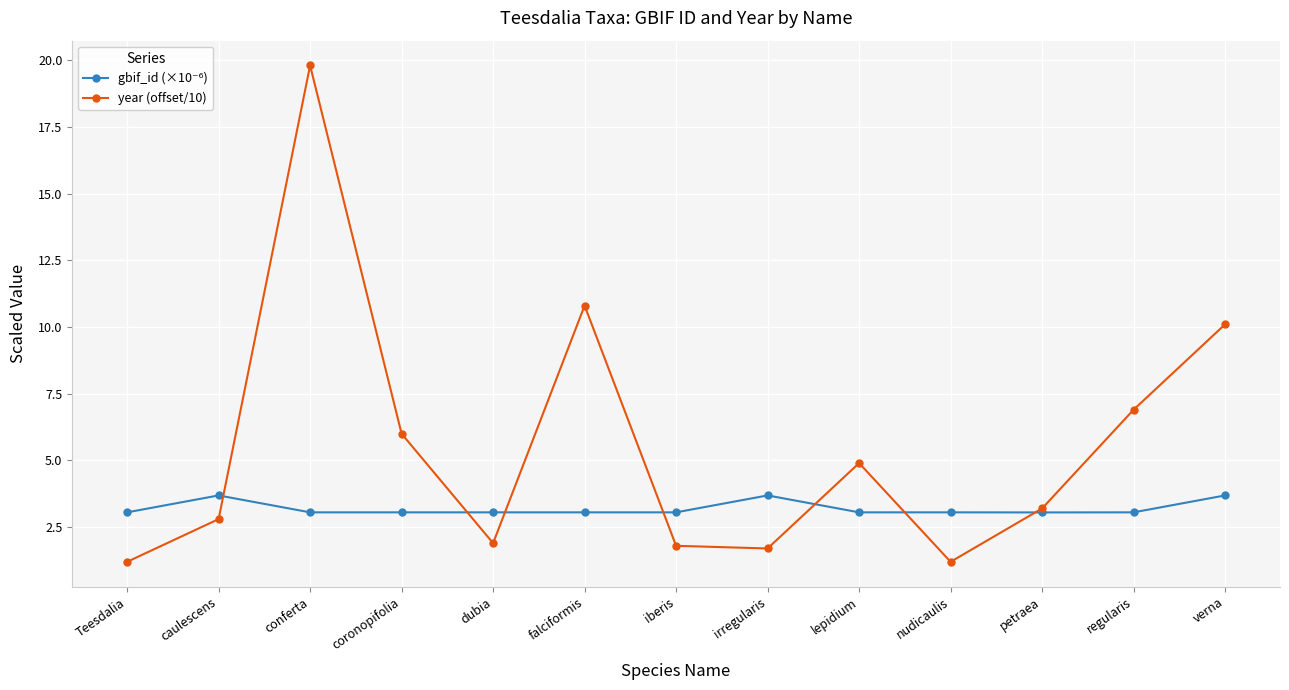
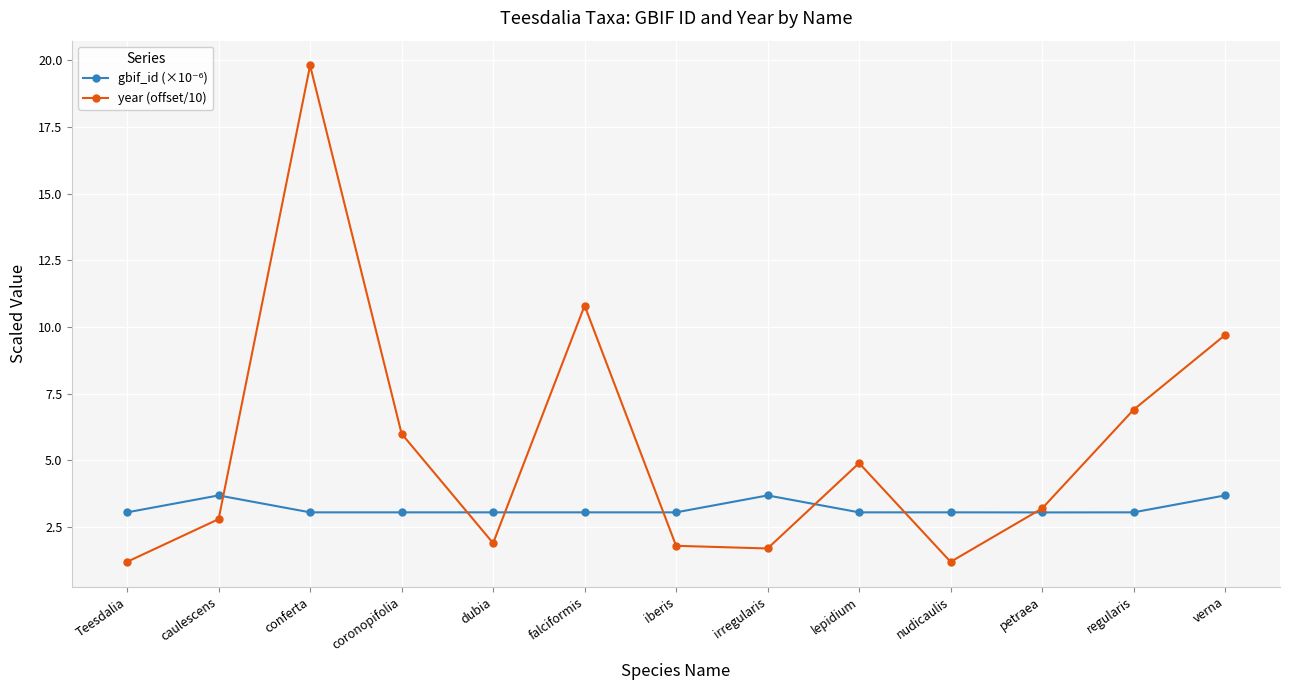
  {
    "gbif_id (×10⁻⁶)": {
      "Teesdalia": 3.1,
      "caulescens": 3.7,
      "conferta": 3.1,
      "coronopifolia": 3.1,
      "dubia": 3.1,
      "falciformis": 3.1,
      "iberis": 3.1,
      "irregularis": 3.7,
      "lepidium": 3.1,
      "nudicaulis": 3.1,
      "petraea": 3.1,
      "regularis": 3.1,
      "verna": 3.7
    },
    "year (offset/10)": {
      "Teesdalia": 1.2,
      "caulescens": 2.8,
      "conferta": 19.8,
      "coronopifolia": 6.0,
      "dubia": 1.9,
      "falciformis": 10.8,
      "iberis": 1.8,
      "irregularis": 1.7,
      "lepidium": 4.9,
      "nudicaulis": 1.2,
      "petraea": 3.2,
      "regularis": 6.9,
-     "verna": 10.1
+     "verna": 9.7
    }
  }
